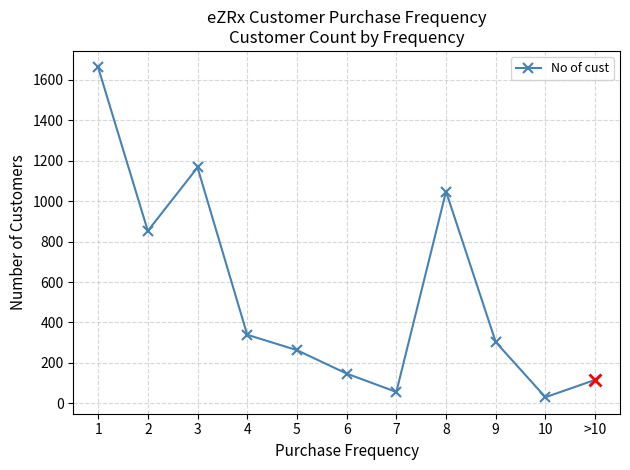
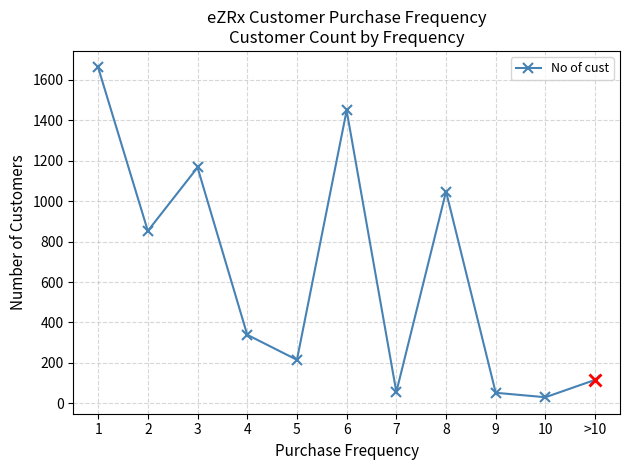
  {
    "No of cust": {
      "1": 1660,
      "2": 850,
      "3": 1170,
      "4": 340,
-     "5": 260,
-     "6": 150,
+     "5": 220,
+     "6": 1450,
      "7": 60,
      "8": 1050,
-     "9": 300,
+     "9": 50,
      "10": 30
    }
  }
